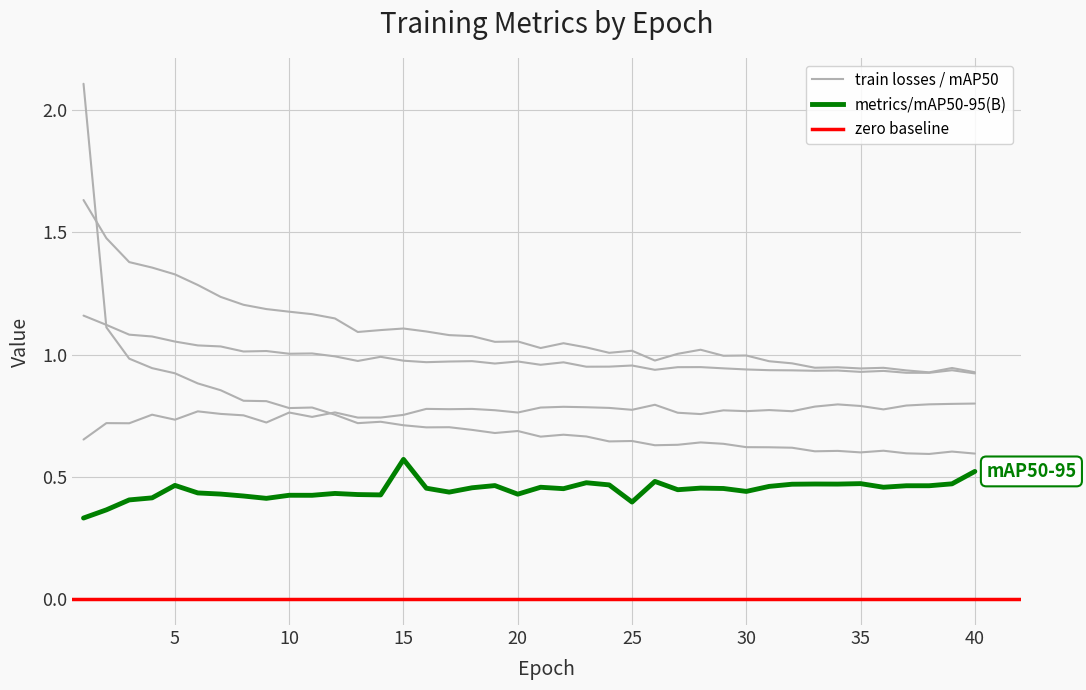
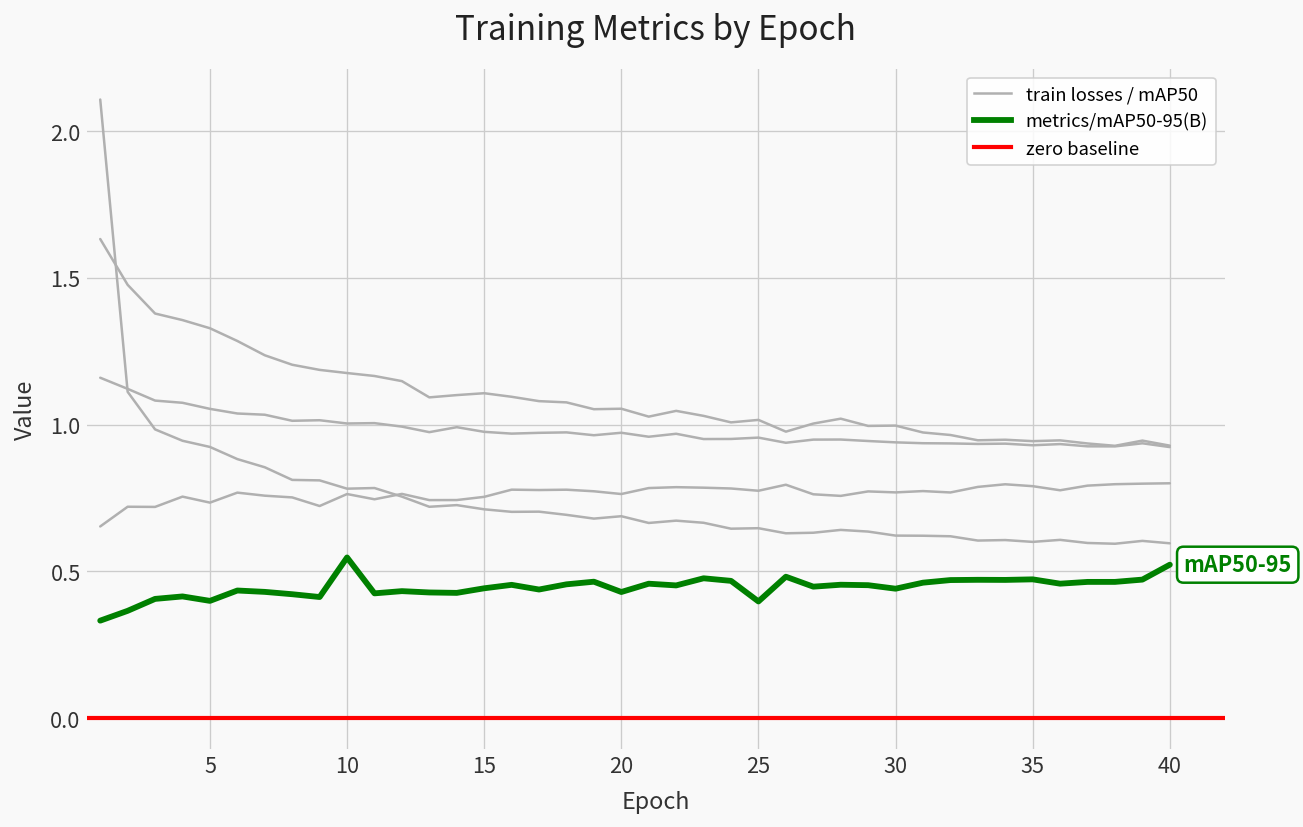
  {
    "metrics/mAP50-95(B)": {
-     "5": 0.47,
-     "10": 0.43,
-     "15": 0.57,
+     "5": 0.40,
+     "10": 0.55,
+     "15": 0.44,
      "20": 0.43,
      "25": 0.40,
      "30": 0.44,
      "35": 0.47
    }
  }
